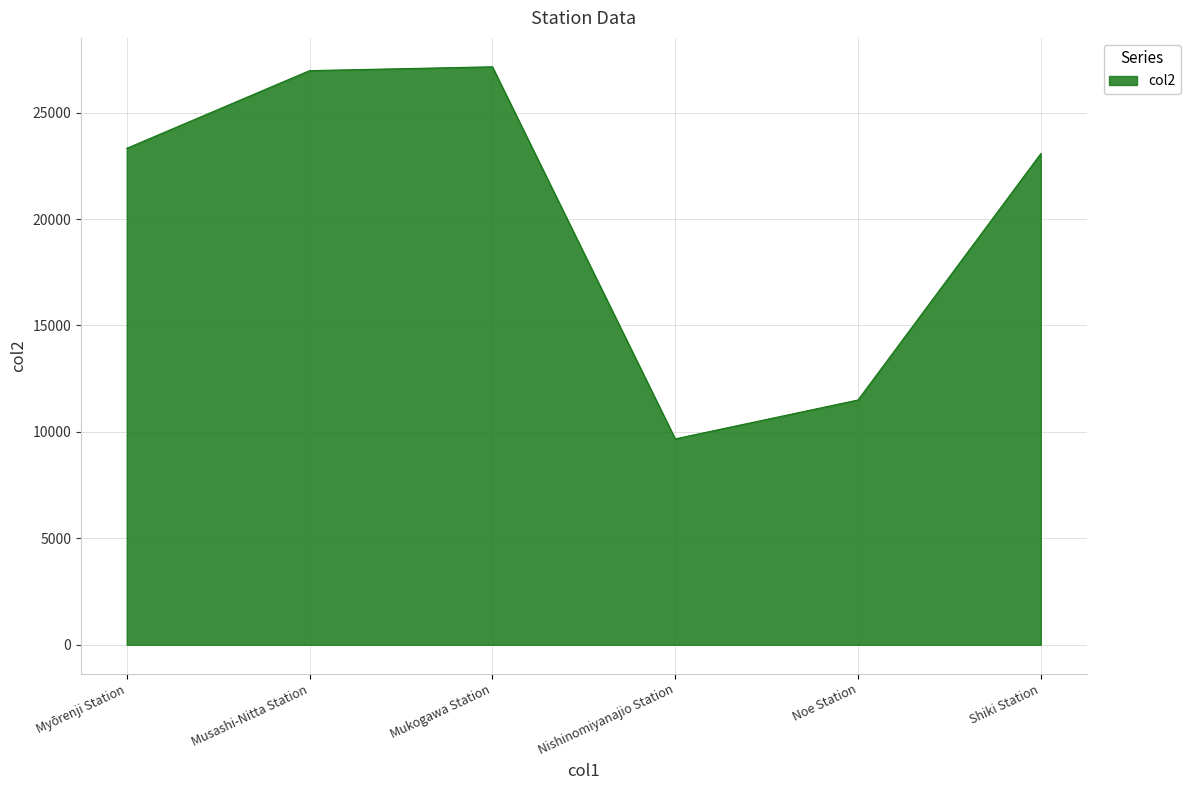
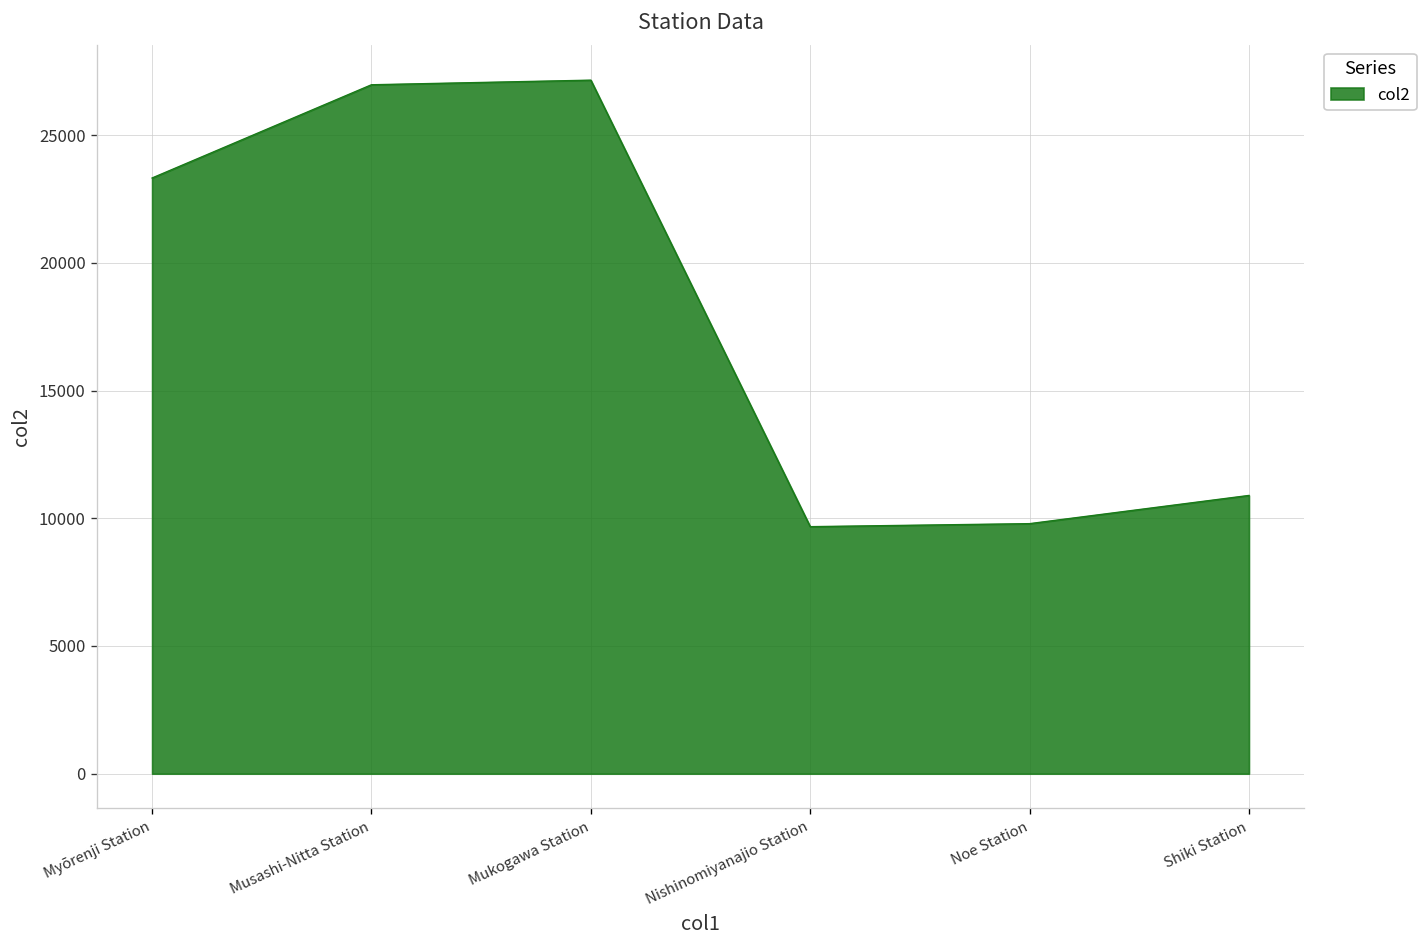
  {
    "Myōrenji Station": 23300,
    "Musashi-Nitta Station": 27000,
    "Mukogawa Station": 27200,
    "Nishinomiyanajio Station": 9700,
-   "Noe Station": 11500,
-   "Shiki Station": 23100
+   "Noe Station": 9800,
+   "Shiki Station": 10900
  }
